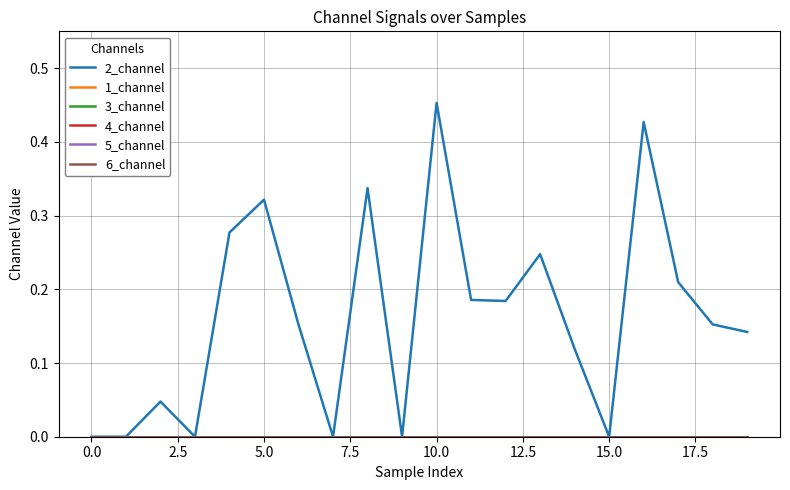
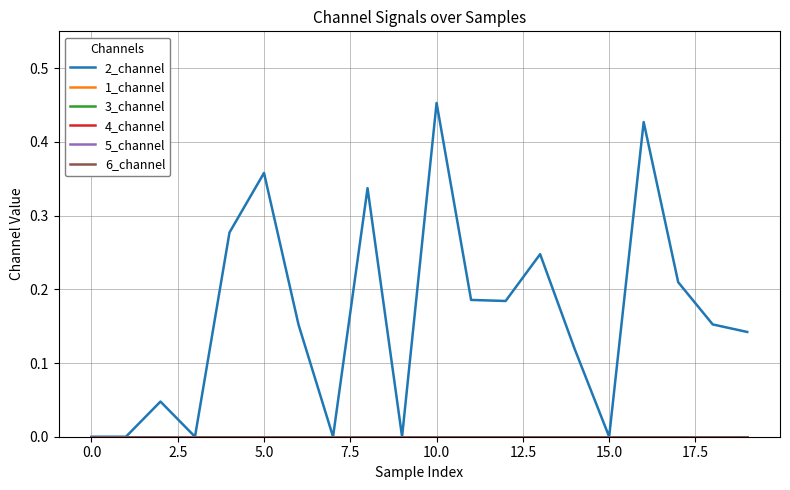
  {
    "2_channel": {
-     "5.0": 0.32,
+     "5.0": 0.36,
      "10.0": 0.45
    },
    "6_channel": {
      "5.0": 0.00,
      "10.0": 0.00
    }
  }
